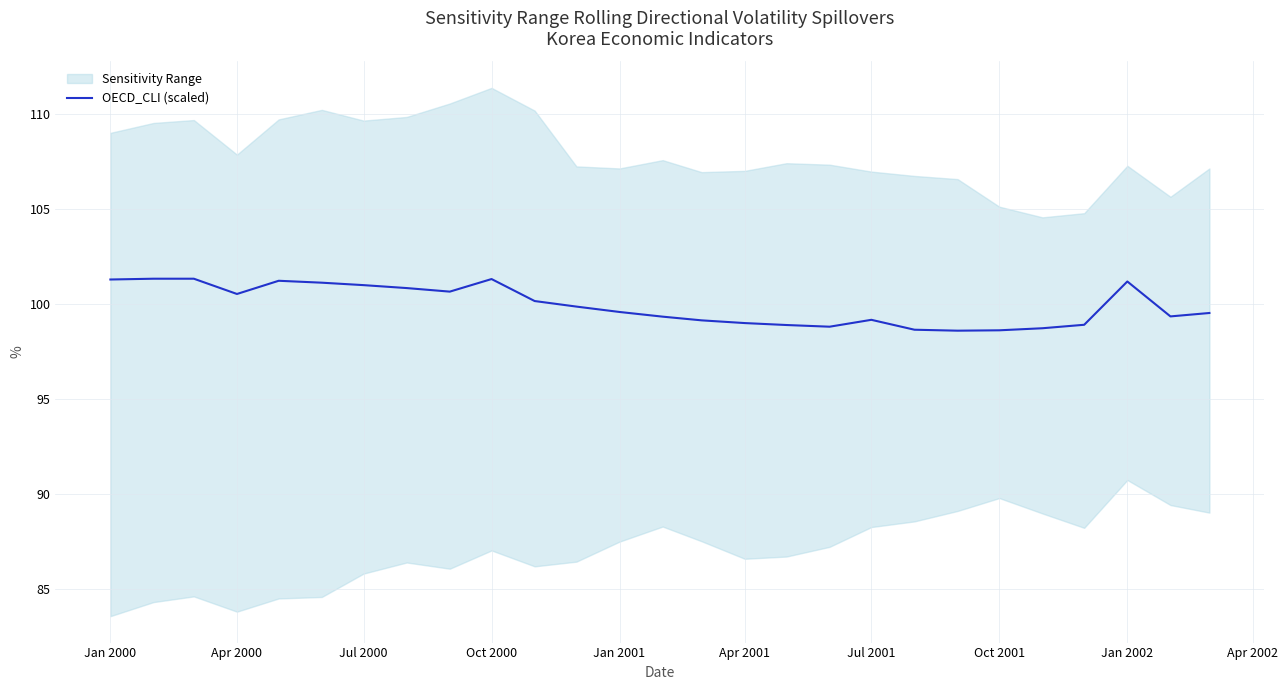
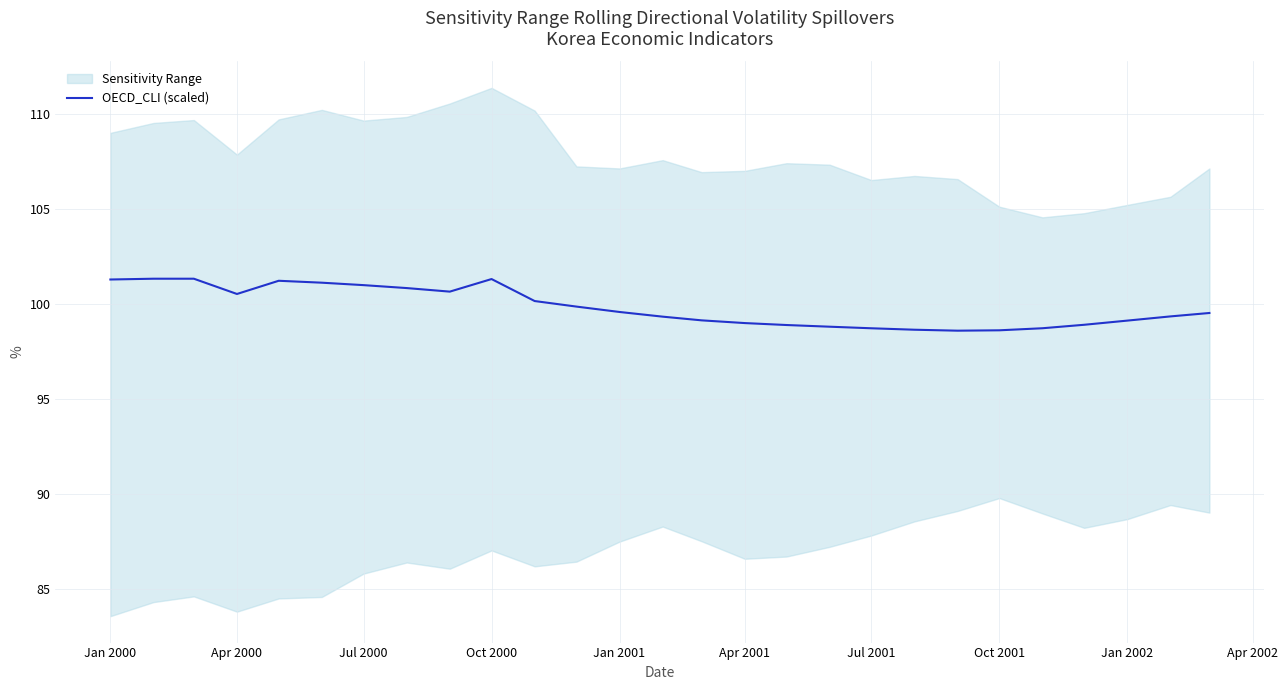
  {
    "OECD_CLI (scaled)": {
      "Jan 2000": 101.3,
      "Apr 2000": 100.5,
      "Jul 2000": 101.0,
      "Oct 2000": 101.3,
      "Jan 2001": 99.6,
      "Apr 2001": 99.0,
-     "Jul 2001": 99.2,
+     "Jul 2001": 98.7,
      "Oct 2001": 98.6,
-     "Jan 2002": 101.2
+     "Jan 2002": 99.1
    }
  }
